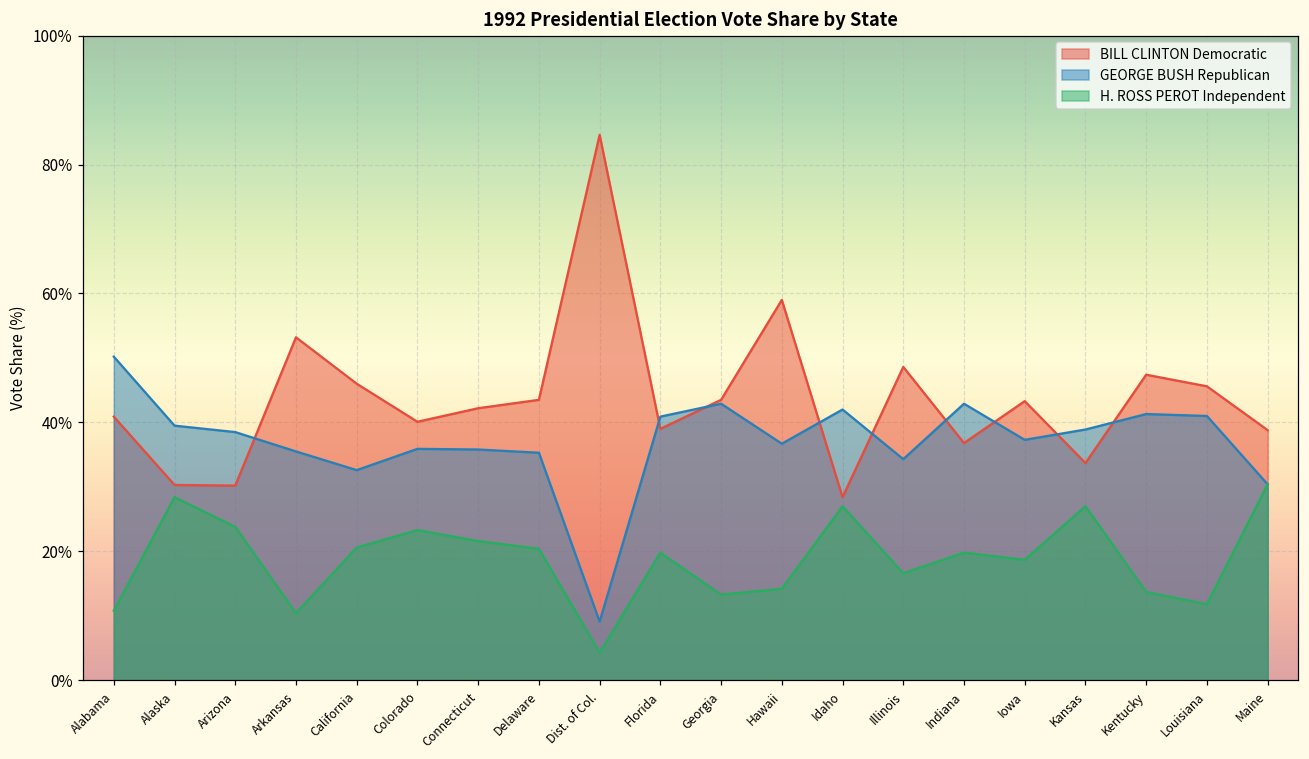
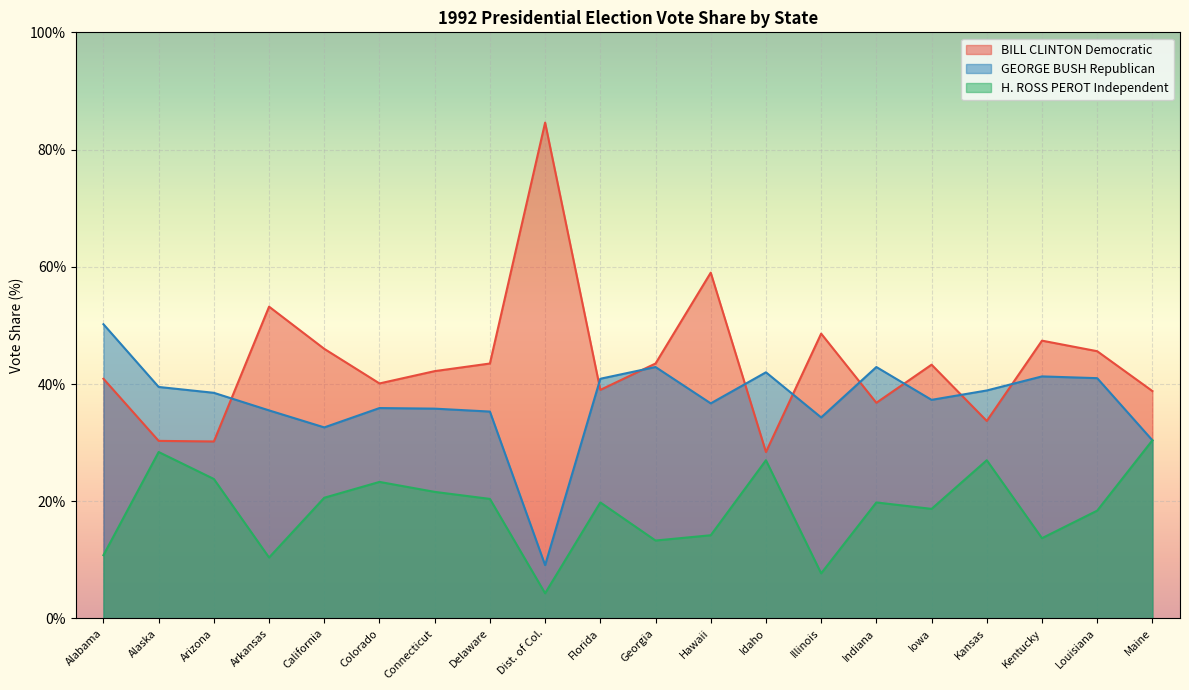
  {
    "BILL CLINTON Democratic": {
      "Alabama": "41%",
      "Alaska": "30%",
      "Arizona": "30%",
      "Arkansas": "53%",
      "California": "46%",
      "Colorado": "40%",
      "Connecticut": "42%",
      "Delaware": "44%",
      "Dist. of Col.": "85%",
      "Florida": "39%",
      "Georgia": "44%",
      "Hawaii": "59%",
      "Idaho": "28%",
      "Illinois": "49%",
      "Indiana": "37%",
      "Iowa": "43%",
      "Kansas": "34%",
      "Kentucky": "47%",
      "Louisiana": "46%",
      "Maine": "39%"
    },
    "GEORGE BUSH Republican": {
      "Alabama": "50%",
      "Alaska": "40%",
      "Arizona": "39%",
      "Arkansas": "36%",
      "California": "33%",
      "Colorado": "36%",
      "Connecticut": "36%",
      "Delaware": "35%",
      "Dist. of Col.": "9%",
      "Florida": "41%",
      "Georgia": "43%",
      "Hawaii": "37%",
      "Idaho": "42%",
      "Illinois": "34%",
      "Indiana": "43%",
      "Iowa": "37%",
      "Kansas": "39%",
      "Kentucky": "41%",
      "Louisiana": "41%"
    },
    "H. ROSS PEROT Independent": {
      "Alabama": "11%",
      "Alaska": "28%",
      "Arizona": "24%",
      "Arkansas": "10%",
      "California": "21%",
      "Colorado": "23%",
      "Connecticut": "22%",
      "Delaware": "20%",
      "Dist. of Col.": "4%",
      "Florida": "20%",
      "Georgia": "13%",
      "Hawaii": "14%",
      "Idaho": "27%",
-     "Illinois": "17%",
+     "Illinois": "8%",
      "Indiana": "20%",
      "Iowa": "19%",
      "Kansas": "27%",
      "Kentucky": "14%",
-     "Louisiana": "12%"
+     "Louisiana": "18%"
    }
  }
